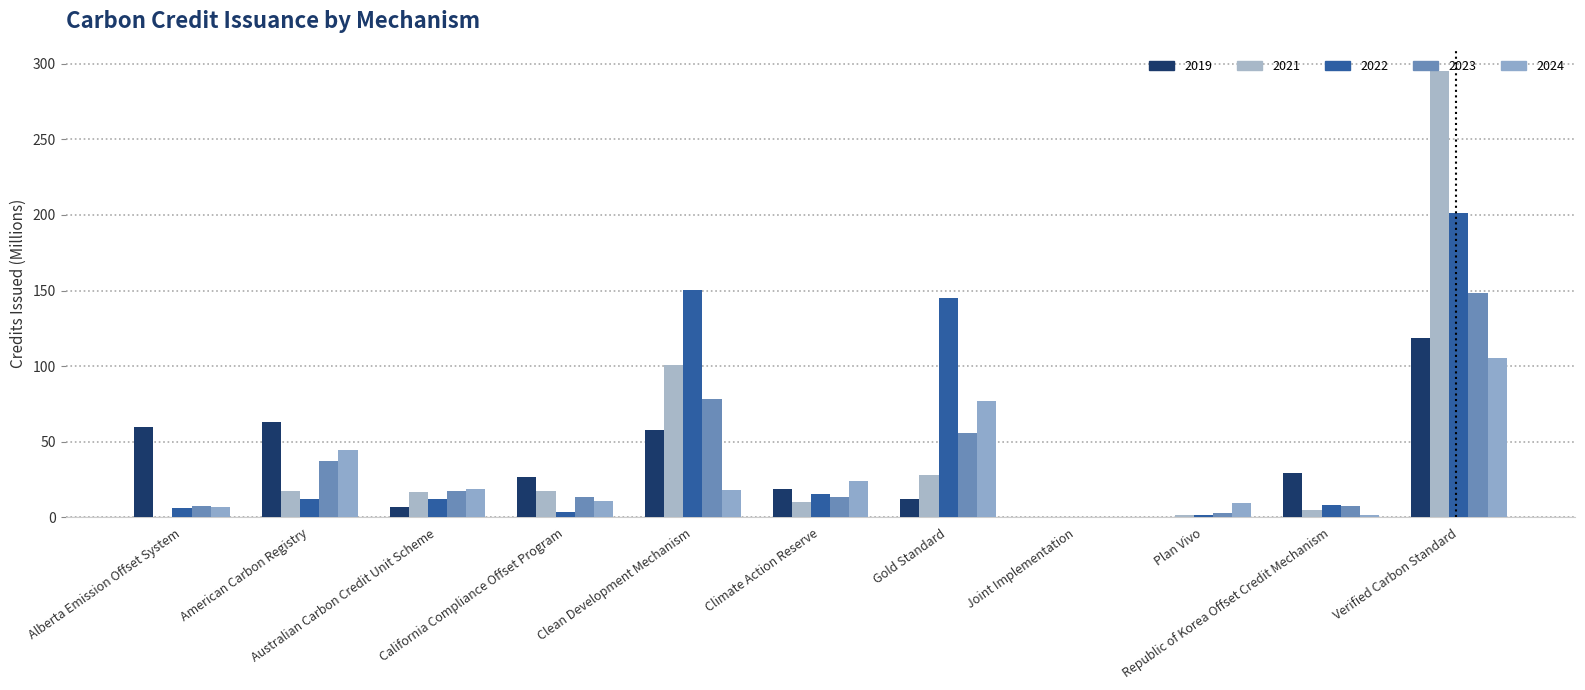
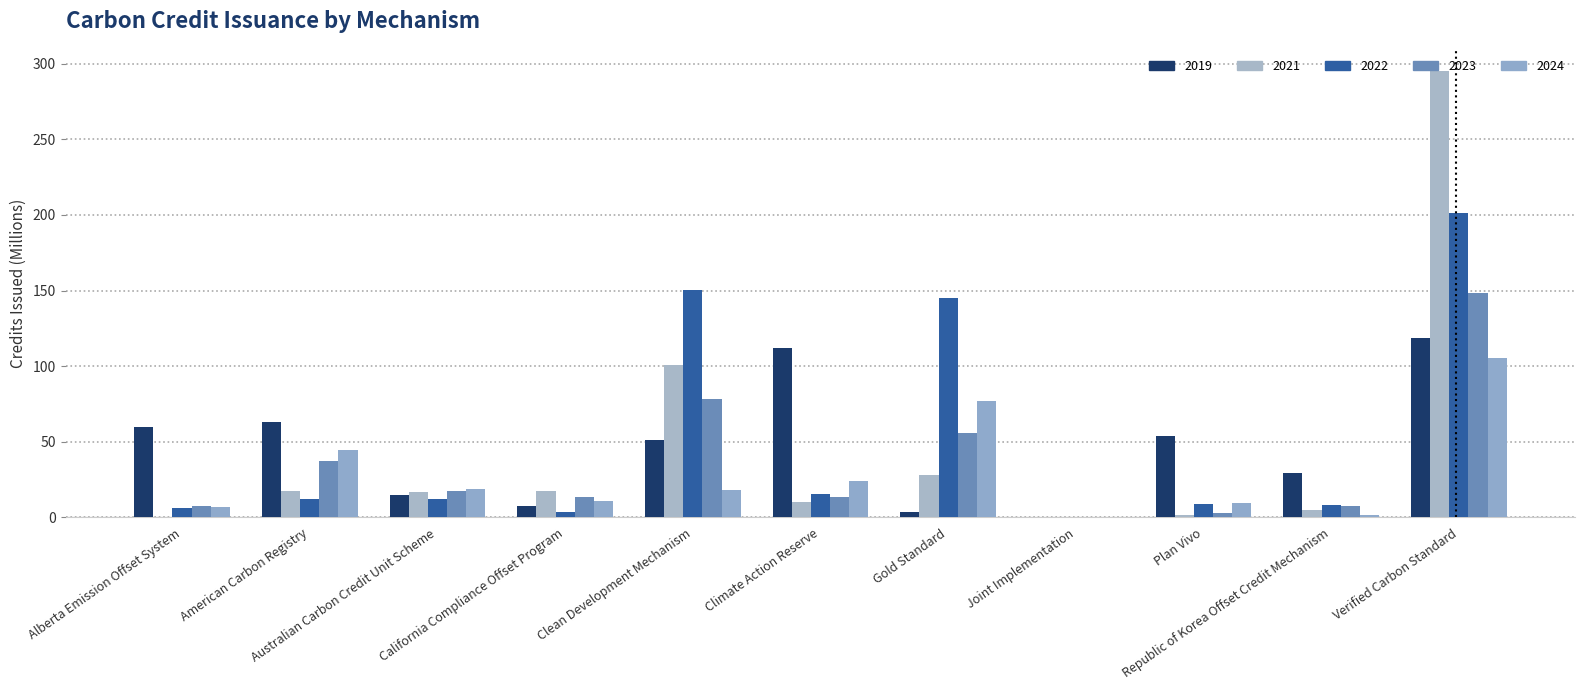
  {
    "2019": {
      "Alberta Emission Offset System": 60,
      "American Carbon Registry": 63,
-     "Australian Carbon Credit Unit Scheme": 7,
-     "California Compliance Offset Program": 27,
-     "Clean Development Mechanism": 58,
-     "Climate Action Reserve": 19,
-     "Gold Standard": 12,
+     "Australian Carbon Credit Unit Scheme": 15,
+     "California Compliance Offset Program": 7,
+     "Clean Development Mechanism": 51,
+     "Climate Action Reserve": 112,
+     "Gold Standard": 4,
      "Joint Implementation": 0,
-     "Plan Vivo": 0,
+     "Plan Vivo": 54,
      "Republic of Korea Offset Credit Mechanism": 29,
      "Verified Carbon Standard": 119
    },
    "2022": {
      "Alberta Emission Offset System": 6,
      "American Carbon Registry": 12,
      "Australian Carbon Credit Unit Scheme": 12,
      "California Compliance Offset Program": 3,
      "Clean Development Mechanism": 150,
      "Climate Action Reserve": 15,
      "Gold Standard": 145,
      "Joint Implementation": 0,
-     "Plan Vivo": 2,
+     "Plan Vivo": 9,
      "Republic of Korea Offset Credit Mechanism": 8,
      "Verified Carbon Standard": 202
    }
  }
